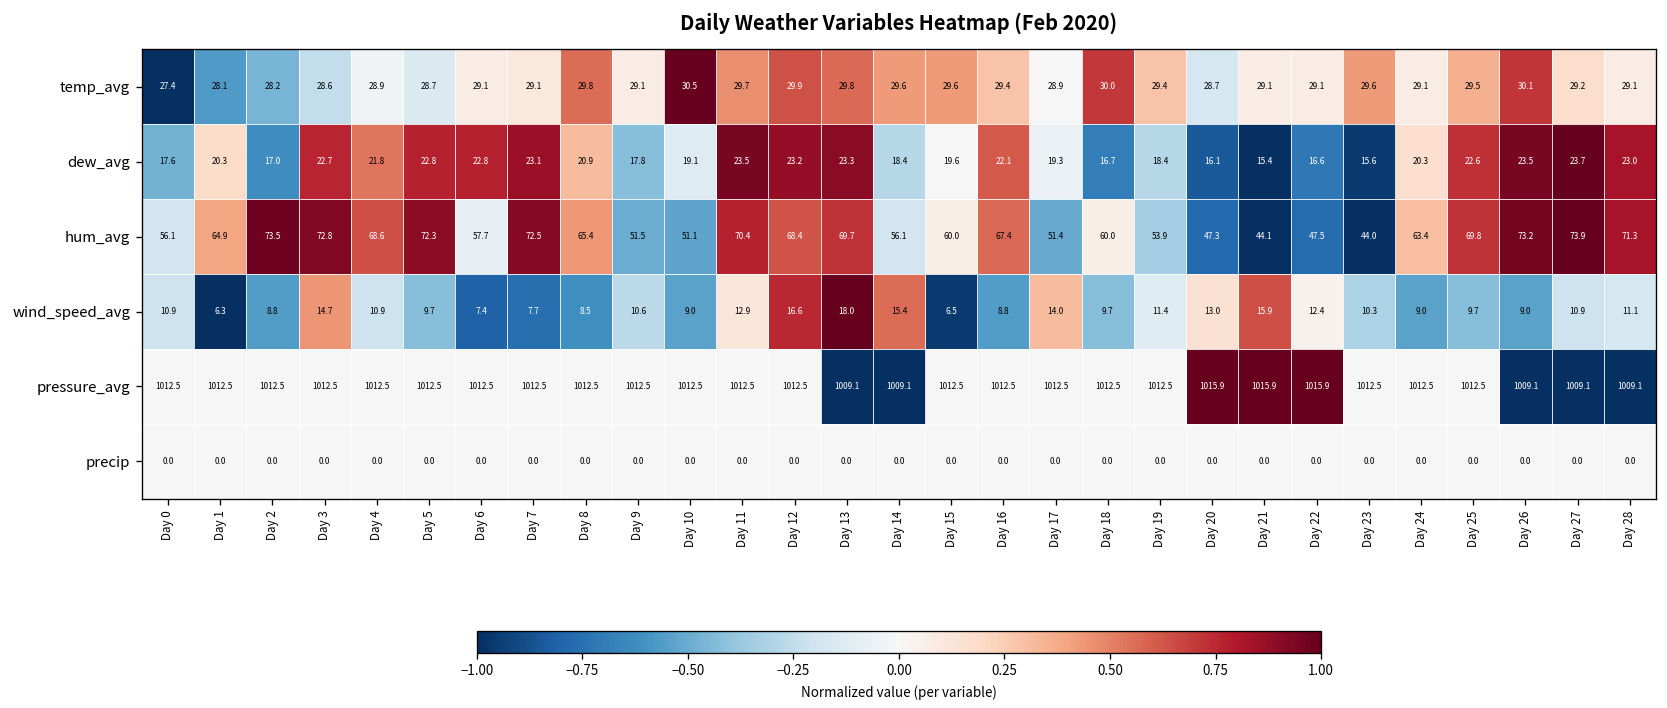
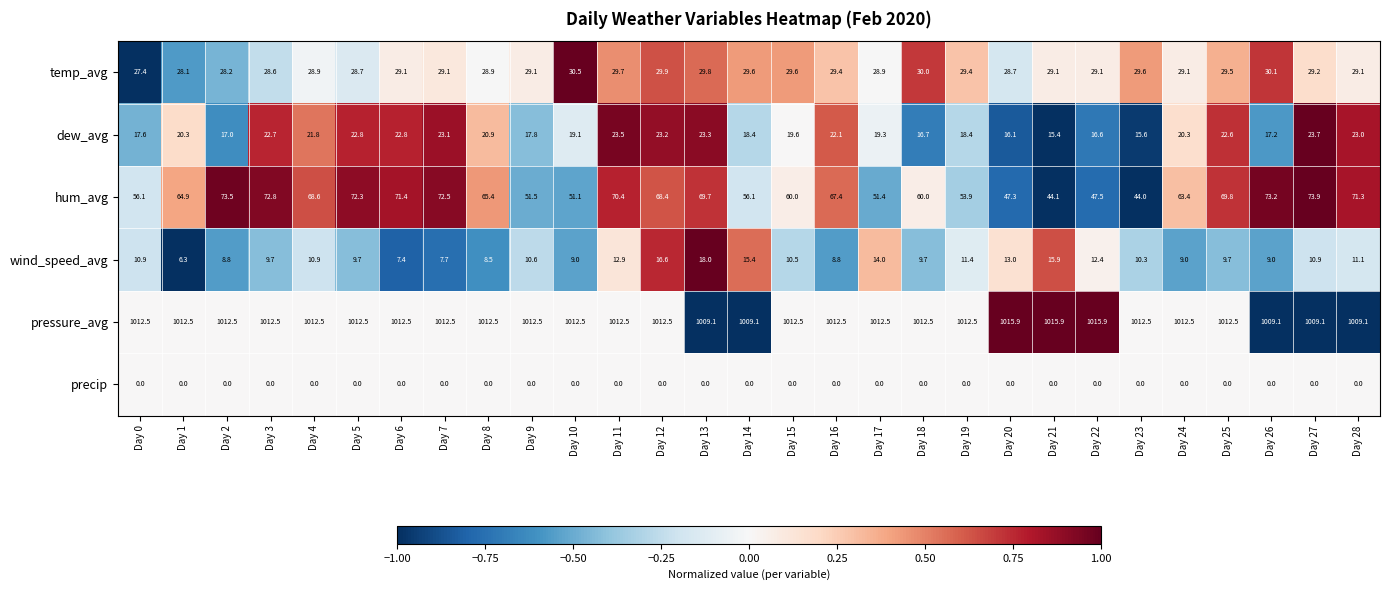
  {
    "temp_avg": {
      "Day 0": 27.4,
      "Day 1": 28.1,
      "Day 2": 28.2,
      "Day 3": 28.6,
      "Day 4": 28.9,
      "Day 5": 28.7,
      "Day 6": 29.1,
      "Day 7": 29.1,
-     "Day 8": 29.8,
+     "Day 8": 28.9,
      "Day 9": 29.1,
      "Day 10": 30.5,
      "Day 11": 29.7,
      "Day 12": 29.9,
      "Day 13": 29.8,
      "Day 14": 29.6,
      "Day 15": 29.6,
      "Day 16": 29.4,
      "Day 17": 28.9,
      "Day 18": 30.0,
      "Day 19": 29.4,
      "Day 20": 28.7,
      "Day 21": 29.1,
      "Day 22": 29.1,
      "Day 23": 29.6,
      "Day 24": 29.1,
      "Day 25": 29.5,
      "Day 26": 30.1,
      "Day 27": 29.2,
      "Day 28": 29.1
    },
    "dew_avg": {
      "Day 0": 17.6,
      "Day 1": 20.3,
      "Day 2": 17.0,
      "Day 3": 22.7,
      "Day 4": 21.8,
      "Day 5": 22.8,
      "Day 6": 22.8,
      "Day 7": 23.1,
      "Day 8": 20.9,
      "Day 9": 17.8,
      "Day 10": 19.1,
      "Day 11": 23.5,
      "Day 12": 23.2,
      "Day 13": 23.3,
      "Day 14": 18.4,
      "Day 15": 19.6,
      "Day 16": 22.1,
      "Day 17": 19.3,
      "Day 18": 16.7,
      "Day 19": 18.4,
      "Day 20": 16.1,
      "Day 21": 15.4,
      "Day 22": 16.6,
      "Day 23": 15.6,
      "Day 24": 20.3,
      "Day 25": 22.6,
-     "Day 26": 23.5,
+     "Day 26": 17.2,
      "Day 27": 23.7,
      "Day 28": 23.0
    },
    "hum_avg": {
      "Day 0": 56.1,
      "Day 1": 64.9,
      "Day 2": 73.5,
      "Day 3": 72.8,
      "Day 4": 68.6,
      "Day 5": 72.3,
-     "Day 6": 57.7,
+     "Day 6": 71.4,
      "Day 7": 72.5,
      "Day 8": 65.4,
      "Day 9": 51.5,
      "Day 10": 51.1,
      "Day 11": 70.4,
      "Day 12": 68.4,
      "Day 13": 69.7,
      "Day 14": 56.1,
      "Day 15": 60.0,
      "Day 16": 67.4,
      "Day 17": 51.4,
      "Day 18": 60.0,
      "Day 19": 53.9,
      "Day 20": 47.3,
      "Day 21": 44.1,
      "Day 22": 47.5,
      "Day 23": 44.0,
      "Day 24": 63.4,
      "Day 25": 69.8,
      "Day 26": 73.2,
      "Day 27": 73.9,
      "Day 28": 71.3
    },
    "wind_speed_avg": {
      "Day 0": 10.9,
      "Day 1": 6.3,
      "Day 2": 8.8,
-     "Day 3": 14.7,
+     "Day 3": 9.7,
      "Day 4": 10.9,
      "Day 5": 9.7,
      "Day 6": 7.4,
      "Day 7": 7.7,
      "Day 8": 8.5,
      "Day 9": 10.6,
      "Day 10": 9.0,
      "Day 11": 12.9,
      "Day 12": 16.6,
      "Day 13": 18.0,
      "Day 14": 15.4,
-     "Day 15": 6.5,
+     "Day 15": 10.5,
      "Day 16": 8.8,
      "Day 17": 14.0,
      "Day 18": 9.7,
      "Day 19": 11.4,
      "Day 20": 13.0,
      "Day 21": 15.9,
      "Day 22": 12.4,
      "Day 23": 10.3,
      "Day 24": 9.0,
      "Day 25": 9.7,
      "Day 26": 9.0,
      "Day 27": 10.9,
      "Day 28": 11.1
    },
    "pressure_avg": {
      "Day 0": 1012.5,
      "Day 1": 1012.5,
      "Day 2": 1012.5,
      "Day 3": 1012.5,
      "Day 4": 1012.5,
      "Day 5": 1012.5,
      "Day 6": 1012.5,
      "Day 7": 1012.5,
      "Day 8": 1012.5,
      "Day 9": 1012.5,
      "Day 10": 1012.5,
      "Day 11": 1012.5,
      "Day 12": 1012.5,
      "Day 13": 1009.1,
      "Day 14": 1009.1,
      "Day 15": 1012.5,
      "Day 16": 1012.5,
      "Day 17": 1012.5,
      "Day 18": 1012.5,
      "Day 19": 1012.5,
      "Day 20": 1015.9,
      "Day 21": 1015.9,
      "Day 22": 1015.9,
      "Day 23": 1012.5,
      "Day 24": 1012.5,
      "Day 25": 1012.5,
      "Day 26": 1009.1,
      "Day 27": 1009.1,
      "Day 28": 1009.1
    },
    "precip": {
      "Day 0": 0.0,
      "Day 1": 0.0,
      "Day 2": 0.0,
      "Day 3": 0.0,
      "Day 4": 0.0,
      "Day 5": 0.0,
      "Day 6": 0.0,
      "Day 7": 0.0,
      "Day 8": 0.0,
      "Day 9": 0.0,
      "Day 10": 0.0,
      "Day 11": 0.0,
      "Day 12": 0.0,
      "Day 13": 0.0,
      "Day 14": 0.0,
      "Day 15": 0.0,
      "Day 16": 0.0,
      "Day 17": 0.0,
      "Day 18": 0.0,
      "Day 19": 0.0,
      "Day 20": 0.0,
      "Day 21": 0.0,
      "Day 22": 0.0,
      "Day 23": 0.0,
      "Day 24": 0.0,
      "Day 25": 0.0,
      "Day 26": 0.0,
      "Day 27": 0.0,
      "Day 28": 0.0
    }
  }
